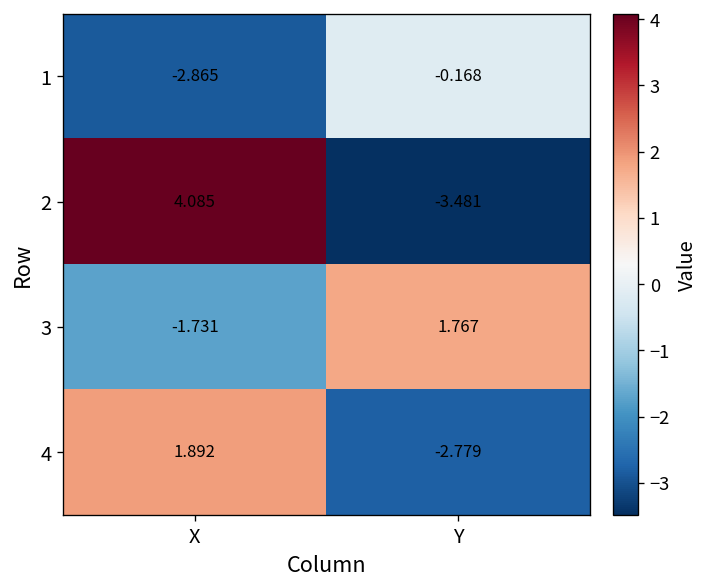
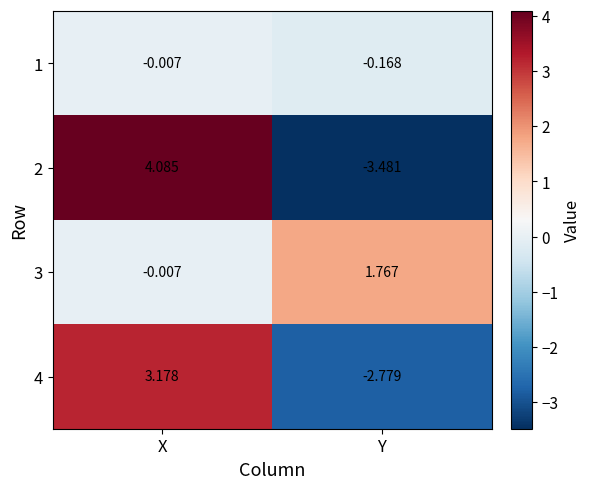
  {
    "1": {
-     "X": -2.865,
+     "X": -0.007,
      "Y": -0.168
    },
    "2": {
      "X": 4.085,
      "Y": -3.481
    },
    "3": {
-     "X": -1.731,
+     "X": -0.007,
      "Y": 1.767
    },
    "4": {
-     "X": 1.892,
+     "X": 3.178,
      "Y": -2.779
    }
  }
